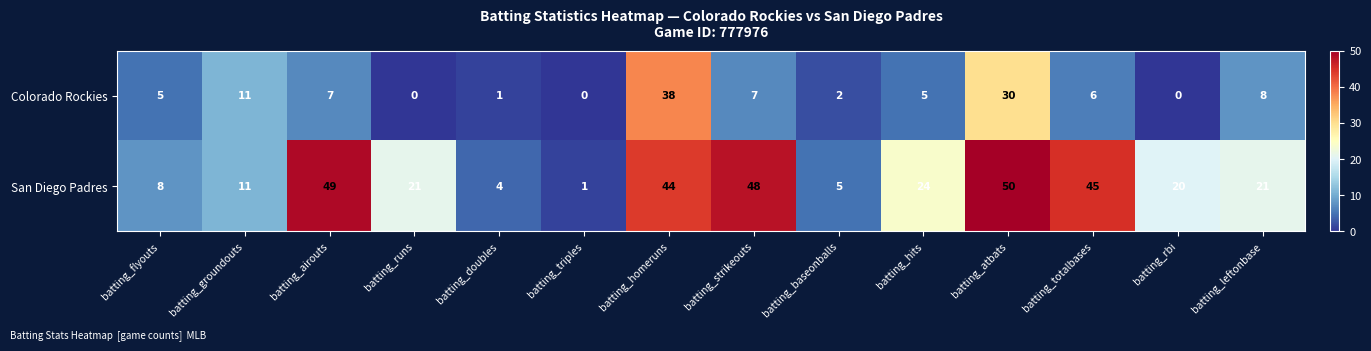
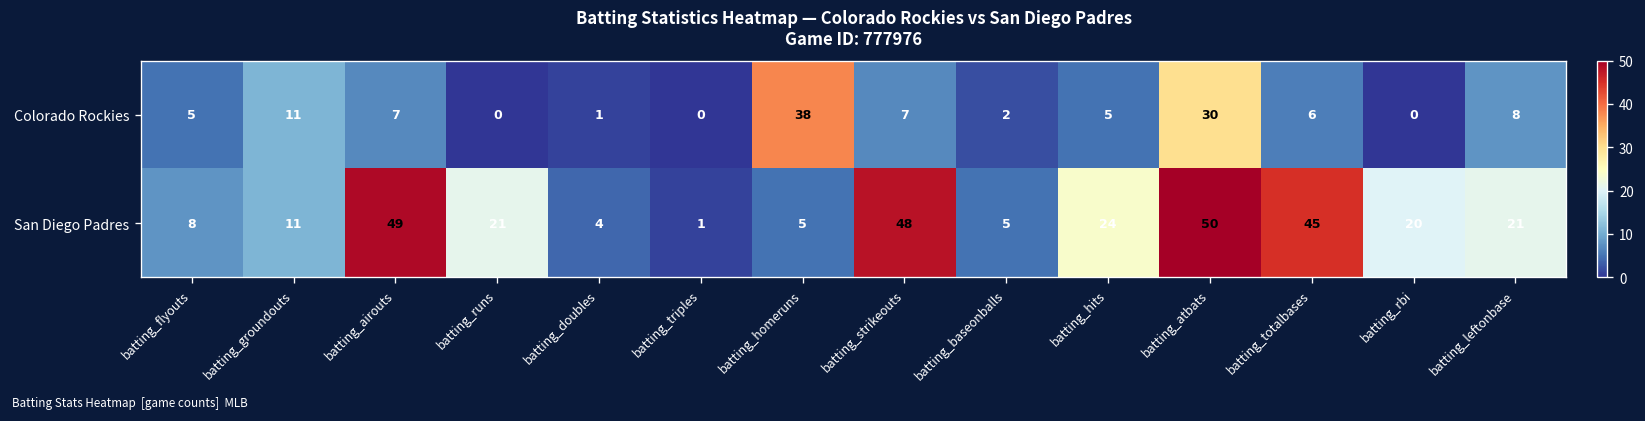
  {
    "Colorado Rockies": {
      "batting_flyouts": 5,
      "batting_groundouts": 11,
      "batting_airouts": 7,
      "batting_runs": 0,
      "batting_doubles": 1,
      "batting_triples": 0,
      "batting_homeruns": 38,
      "batting_strikeouts": 7,
      "batting_baseonballs": 2,
      "batting_hits": 5,
      "batting_atbats": 30,
      "batting_totalbases": 6,
      "batting_rbi": 0,
      "batting_leftonbase": 8
    },
    "San Diego Padres": {
      "batting_flyouts": 8,
      "batting_groundouts": 11,
      "batting_airouts": 49,
      "batting_doubles": 4,
      "batting_triples": 1,
-     "batting_homeruns": 44,
+     "batting_homeruns": 5,
      "batting_strikeouts": 48,
      "batting_baseonballs": 5,
      "batting_hits": 24,
      "batting_atbats": 50,
      "batting_totalbases": 45
    }
  }
